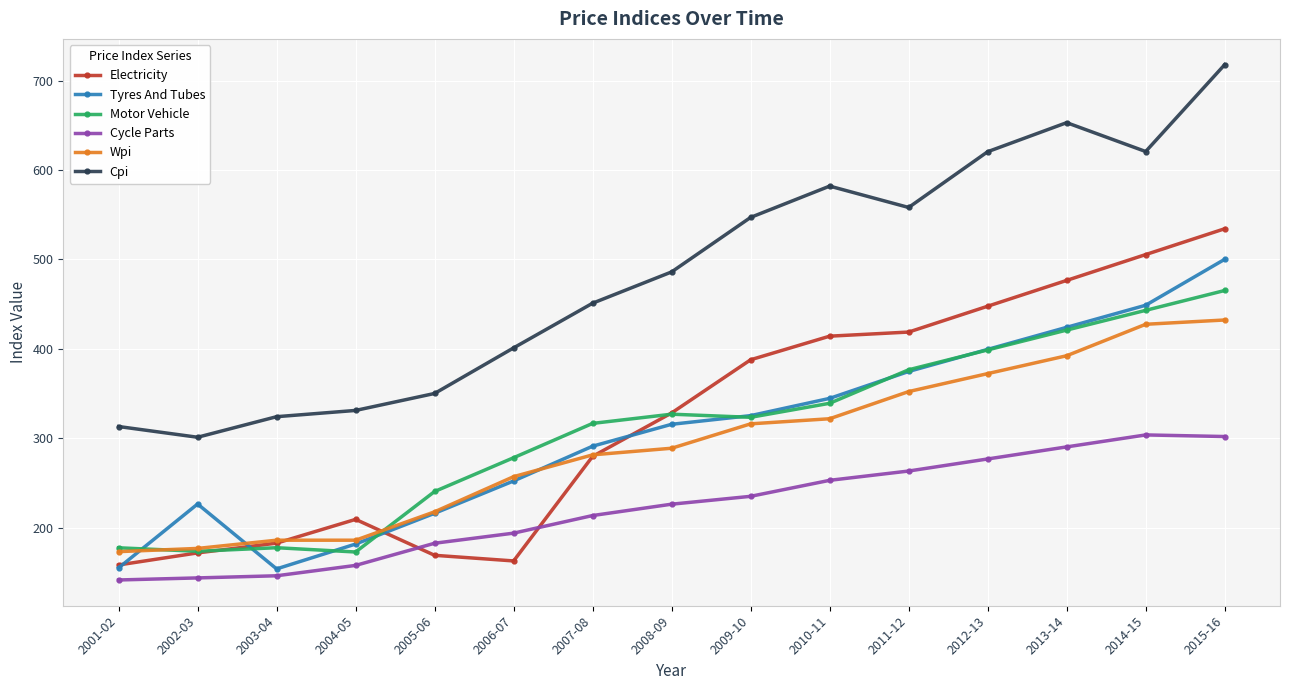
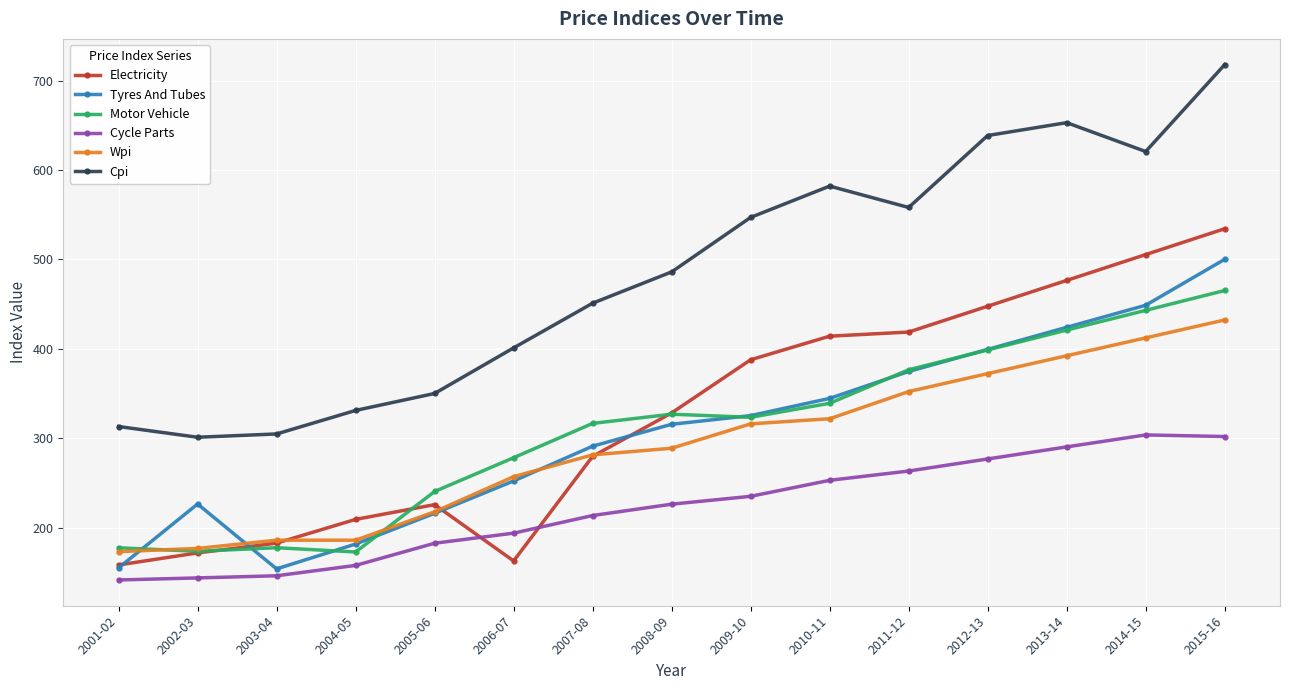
  {
    "Electricity": {
      "2001-02": 160,
      "2003-04": 180,
      "2004-05": 210,
-     "2005-06": 170,
+     "2005-06": 230,
      "2006-07": 160,
      "2009-10": 390,
      "2010-11": 410,
      "2011-12": 420,
      "2012-13": 450,
      "2013-14": 480,
      "2014-15": 510,
      "2015-16": 530
    },
    "Tyres And Tubes": {
      "2001-02": 150,
      "2002-03": 230,
      "2003-04": 150,
      "2004-05": 180,
      "2006-07": 250,
      "2007-08": 290,
      "2008-09": 320,
      "2010-11": 340,
      "2013-14": 420,
      "2014-15": 450,
      "2015-16": 500
    },
    "Motor Vehicle": {
      "2001-02": 180,
      "2003-04": 180,
      "2004-05": 170,
      "2005-06": 240,
      "2006-07": 280,
      "2007-08": 320,
      "2010-11": 340,
      "2013-14": 420,
      "2014-15": 440,
      "2015-16": 470
    },
    "Cycle Parts": {
      "2001-02": 140,
      "2002-03": 140,
      "2003-04": 150,
      "2004-05": 160,
      "2005-06": 180,
      "2006-07": 190,
      "2007-08": 210,
      "2008-09": 230,
      "2009-10": 230,
      "2010-11": 250,
      "2011-12": 260,
      "2012-13": 280,
      "2013-14": 290,
      "2014-15": 300,
      "2015-16": 300
    },
    "Wpi": {
      "2001-02": 170,
      "2002-03": 180,
      "2003-04": 190,
      "2004-05": 190,
      "2006-07": 260,
      "2008-09": 290,
      "2009-10": 320,
      "2010-11": 320,
      "2011-12": 350,
      "2012-13": 370,
      "2013-14": 390,
-     "2014-15": 430,
+     "2014-15": 410,
      "2015-16": 430
    },
    "Cpi": {
      "2001-02": 310,
      "2002-03": 300,
-     "2003-04": 320,
+     "2003-04": 300,
      "2004-05": 330,
      "2005-06": 350,
      "2006-07": 400,
      "2007-08": 450,
      "2008-09": 490,
      "2009-10": 550,
      "2010-11": 580,
      "2011-12": 560,
-     "2012-13": 620,
+     "2012-13": 640,
      "2013-14": 650,
      "2014-15": 620,
      "2015-16": 720
    }
  }
